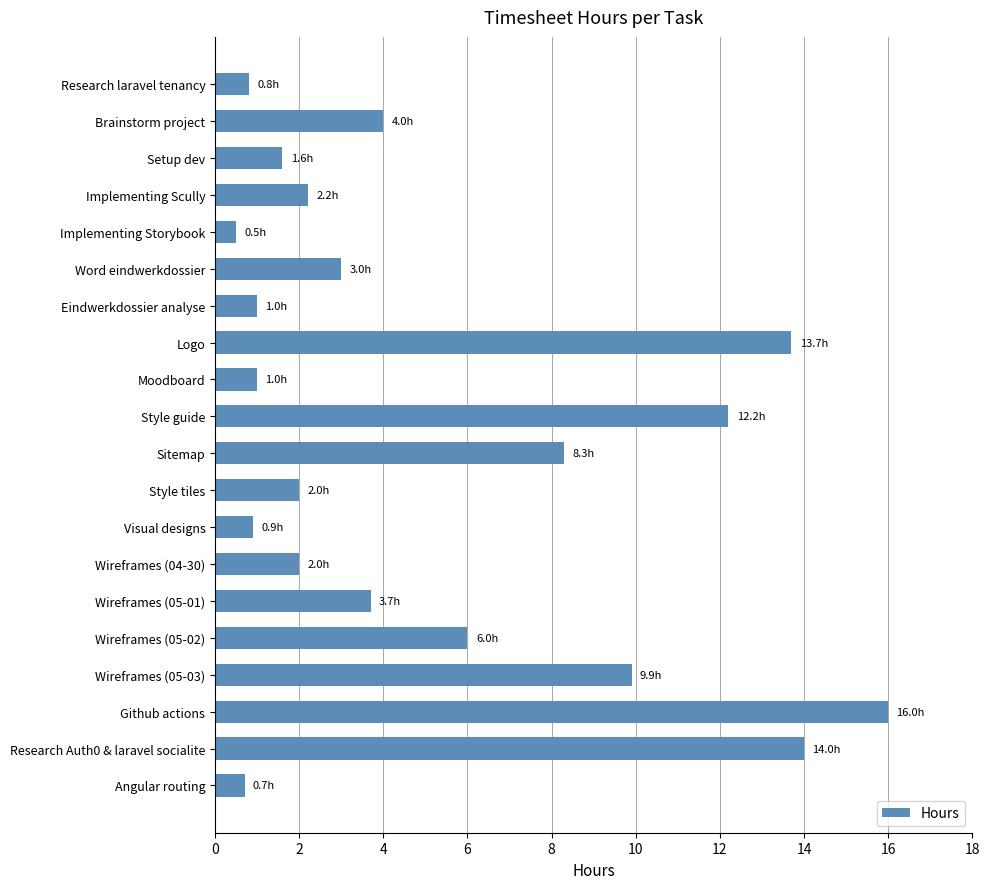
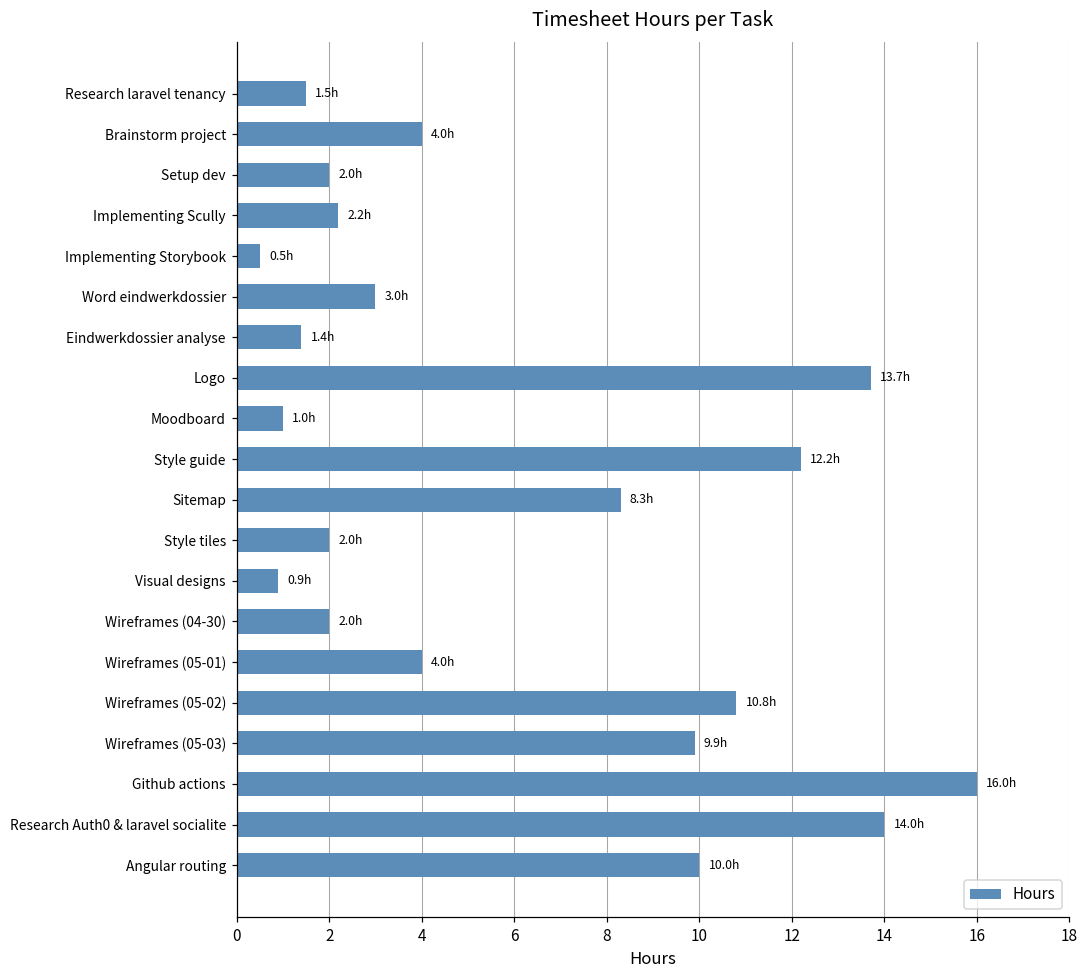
  {
-   "Research laravel tenancy": "0.8h",
+   "Research laravel tenancy": "1.5h",
    "Brainstorm project": "4.0h",
-   "Setup dev": "1.6h",
+   "Setup dev": "2.0h",
    "Implementing Scully": "2.2h",
    "Implementing Storybook": "0.5h",
    "Word eindwerkdossier": "3.0h",
-   "Eindwerkdossier analyse": "1.0h",
+   "Eindwerkdossier analyse": "1.4h",
    "Logo": "13.7h",
    "Moodboard": "1.0h",
    "Style guide": "12.2h",
    "Sitemap": "8.3h",
    "Style tiles": "2.0h",
    "Visual designs": "0.9h",
    "Wireframes (04-30)": "2.0h",
-   "Wireframes (05-01)": "3.7h",
-   "Wireframes (05-02)": "6.0h",
+   "Wireframes (05-01)": "4.0h",
+   "Wireframes (05-02)": "10.8h",
    "Wireframes (05-03)": "9.9h",
    "Github actions": "16.0h",
    "Research Auth0 & laravel socialite": "14.0h",
-   "Angular routing": "0.7h"
+   "Angular routing": "10.0h"
  }
